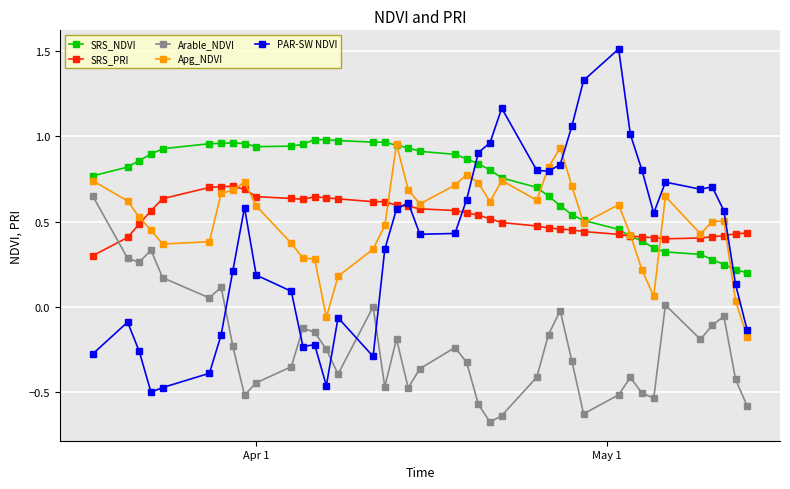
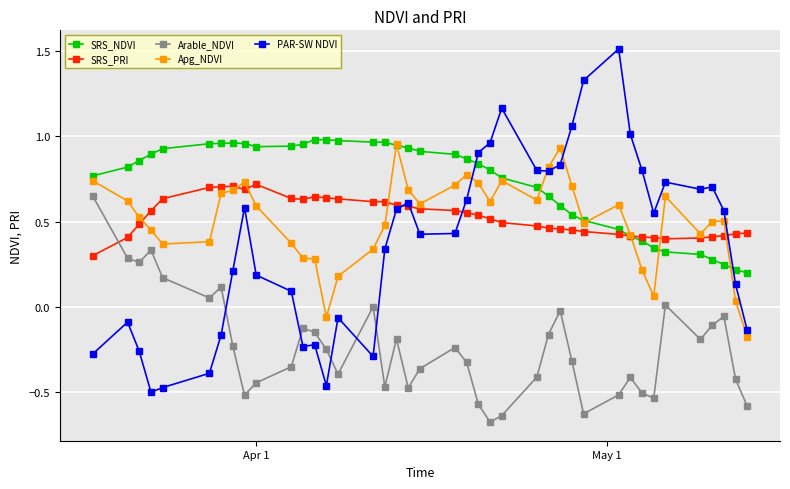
  {
    "SRS_NDVI": {
      "Apr 1": 0.94
    },
    "SRS_PRI": {
-     "Apr 1": 0.65
+     "Apr 1": 0.72
    },
    "Arable_NDVI": {
      "Apr 1": -0.44
    },
    "Apg_NDVI": {
      "Apr 1": 0.59
    },
    "PAR-SW NDVI": {
      "Apr 1": 0.19
    }
  }
